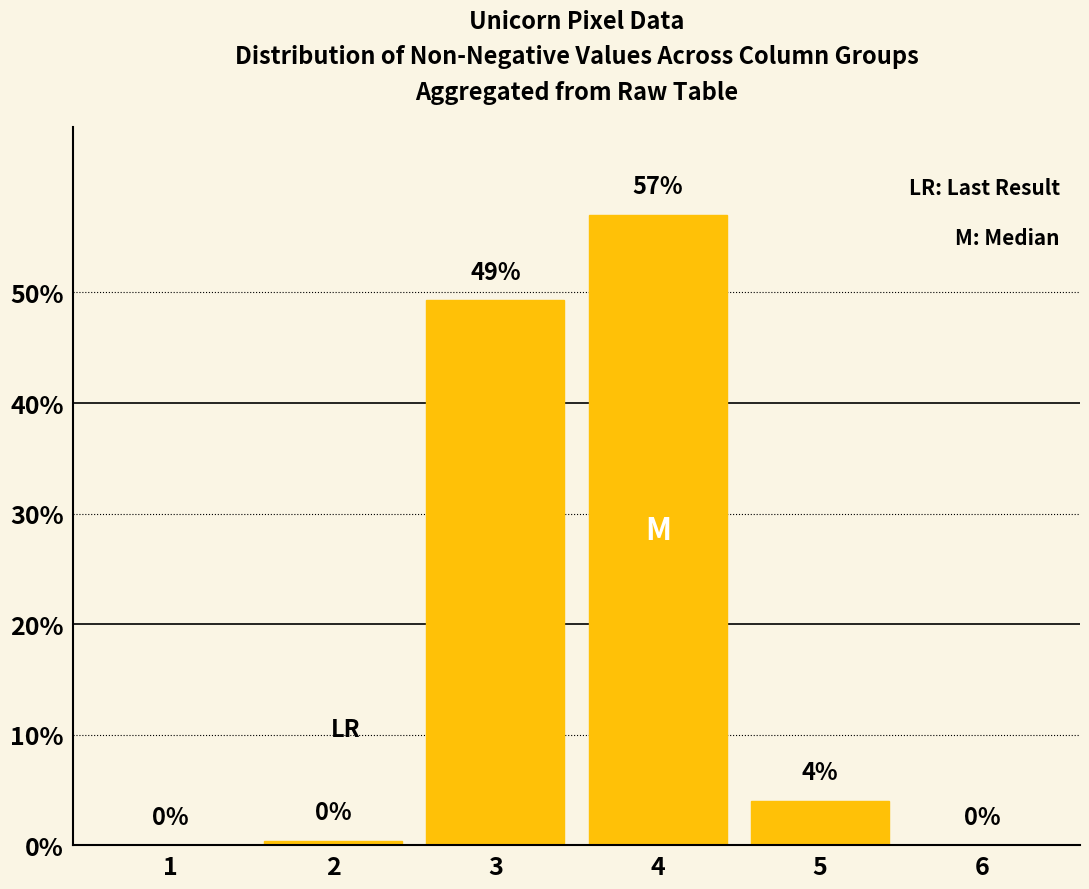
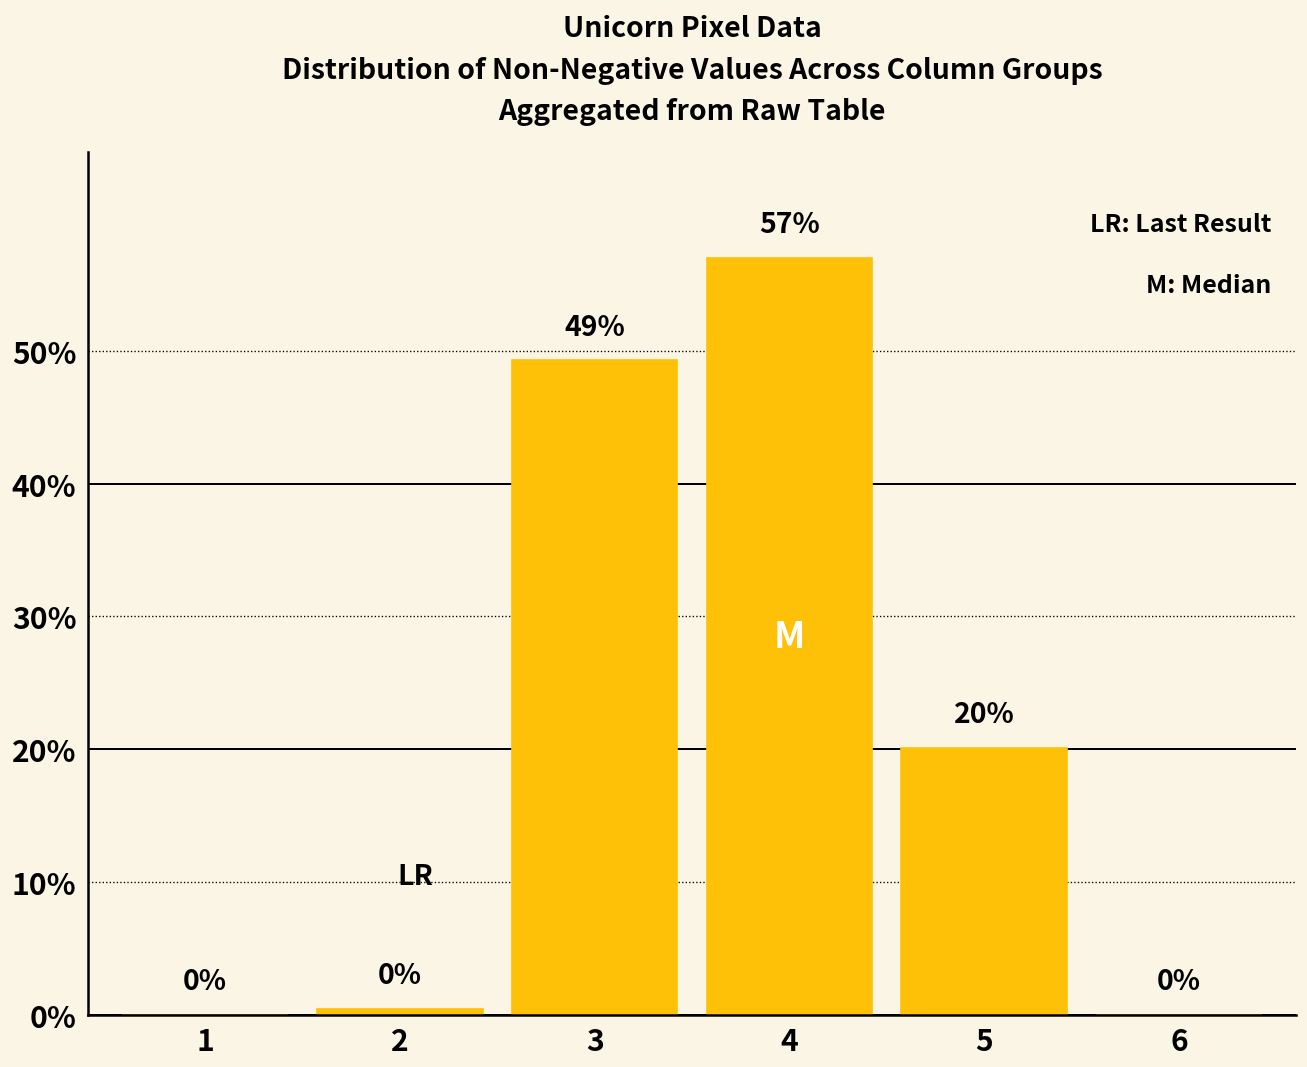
  {
    "1": "0%",
    "2": "0%",
    "3": "49%",
    "4": "57%",
-   "5": "4%",
+   "5": "20%",
    "6": "0%"
  }
